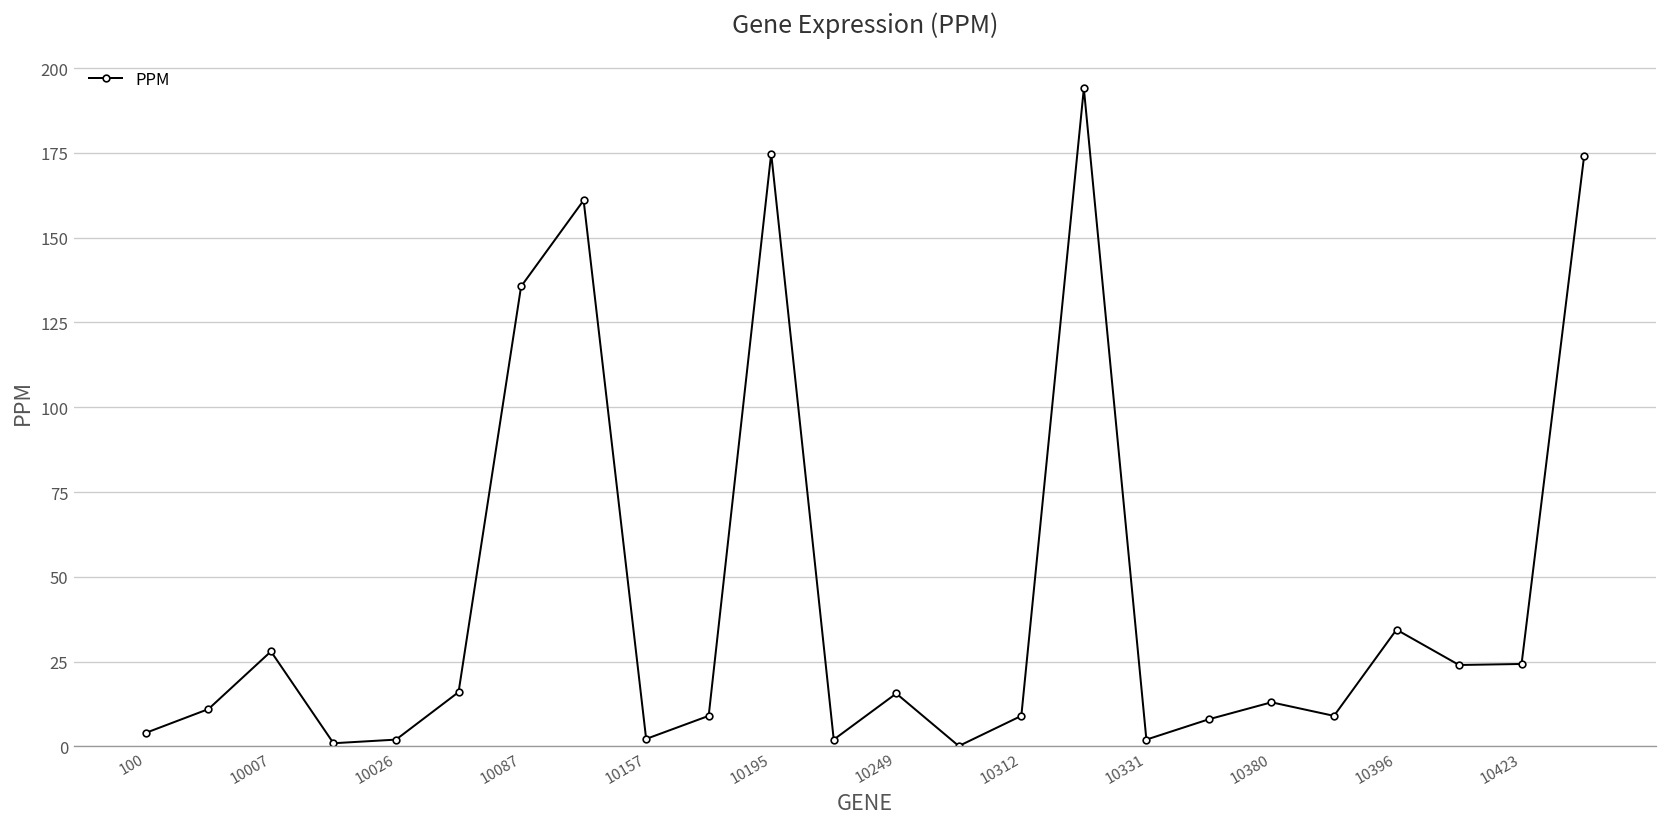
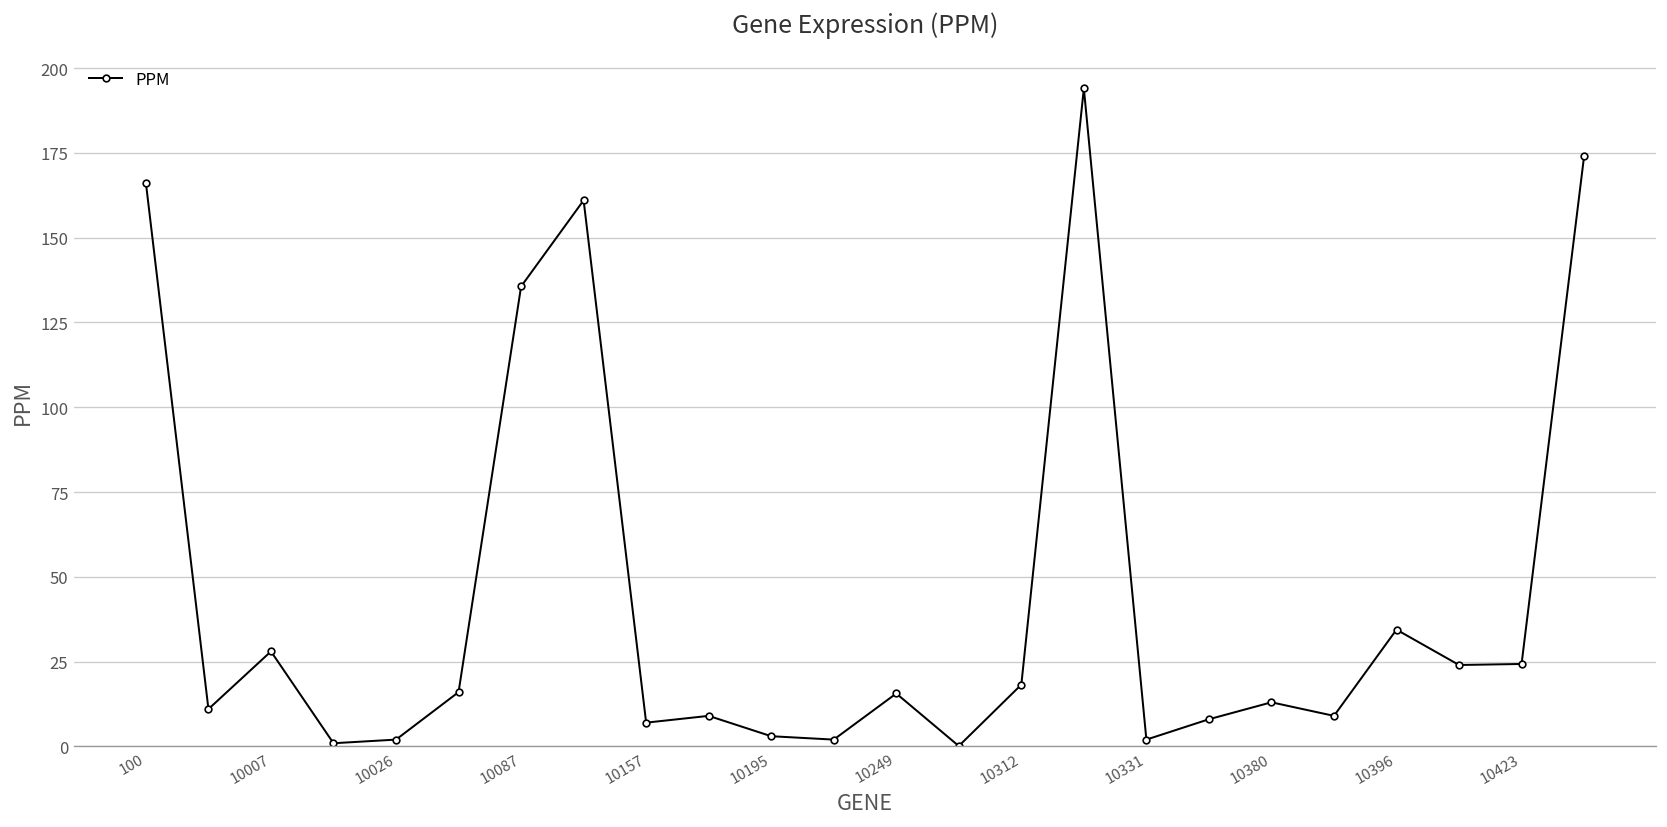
  {
-   "100": 4,
+   "100": 166,
    "10007": 28,
    "10026": 2,
    "10087": 136,
-   "10157": 2,
-   "10195": 175,
+   "10157": 7,
+   "10195": 3,
    "10249": 16,
-   "10312": 9,
+   "10312": 18,
    "10331": 2,
    "10380": 13,
    "10396": 34,
    "10423": 24
  }
